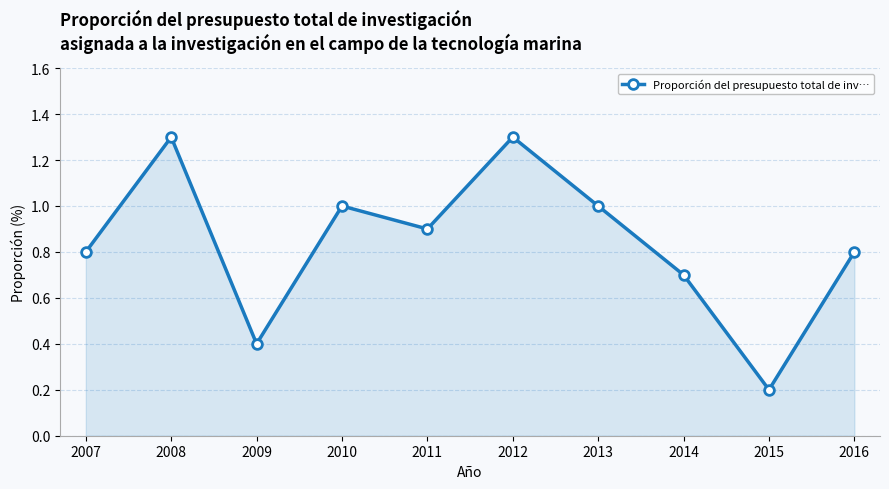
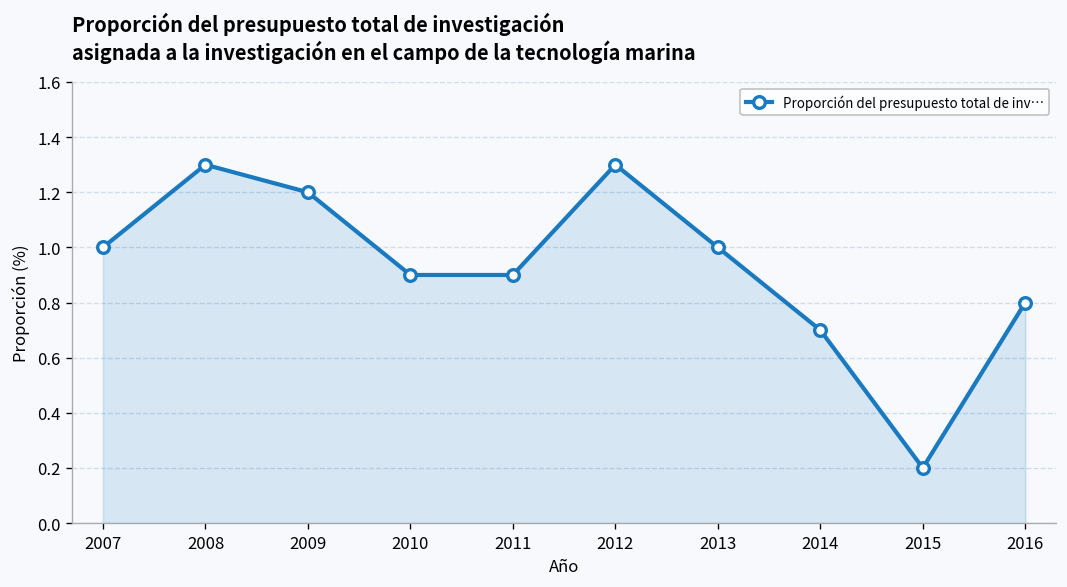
  {
-   "2007": 0.8,
+   "2007": 1.0,
    "2008": 1.3,
-   "2009": 0.4,
-   "2010": 1.0,
+   "2009": 1.2,
+   "2010": 0.9,
    "2011": 0.9,
    "2012": 1.3,
    "2013": 1.0,
    "2014": 0.7,
    "2015": 0.2,
    "2016": 0.8
  }
